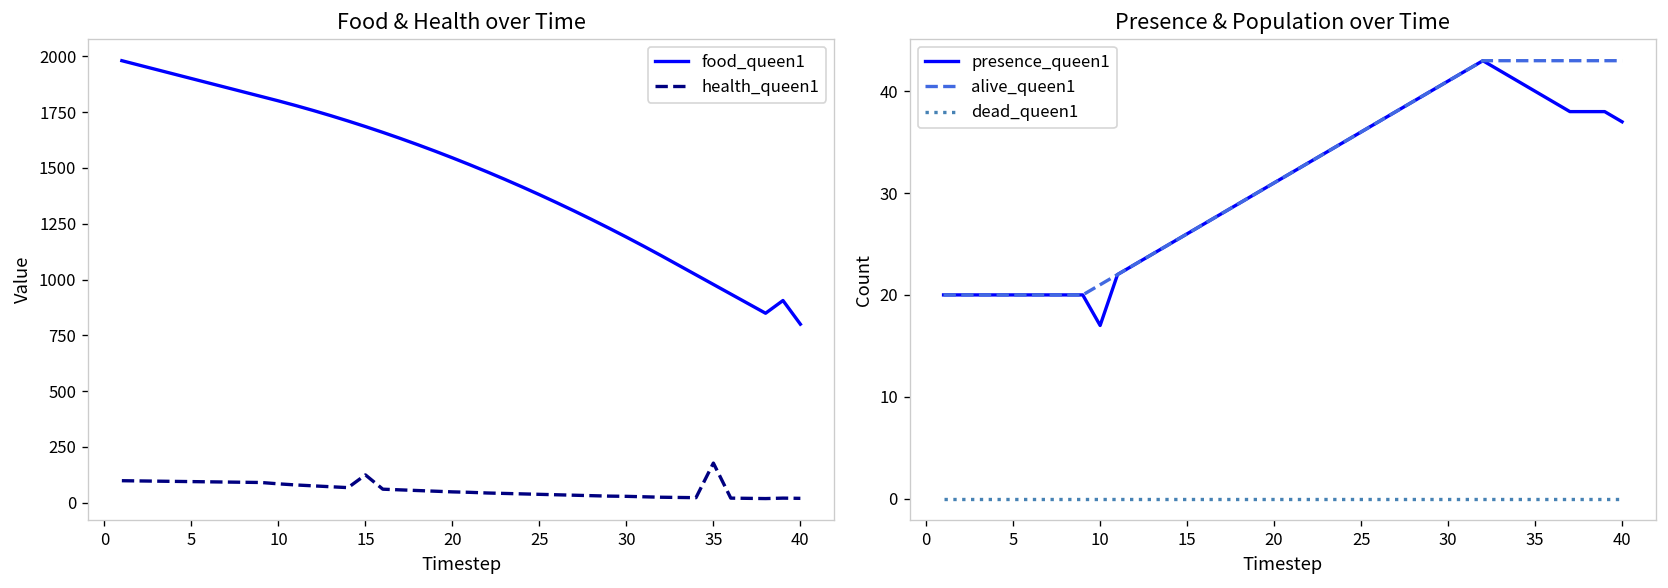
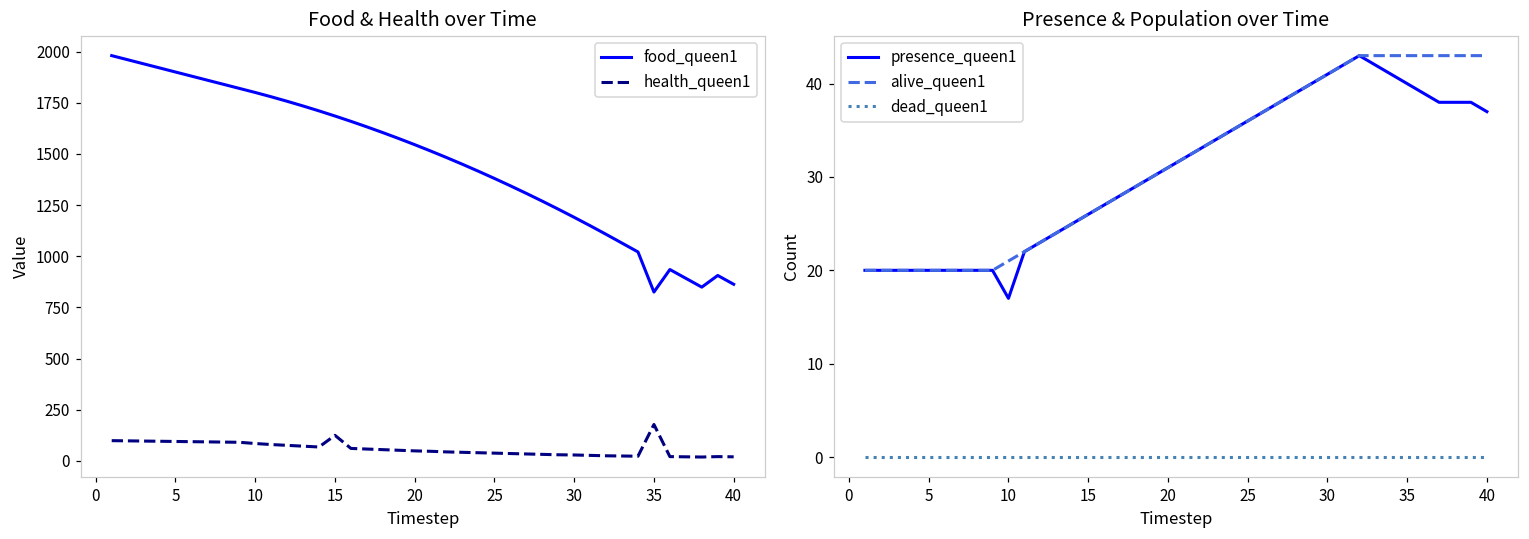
  {
    "Food & Health over Time": {
      "food_queen1": {
        "5": 1900,
        "10": 1800,
        "15": 1690,
        "20": 1550,
        "25": 1380,
        "30": 1190,
-       "35": 980,
-       "40": 800
+       "35": 830,
+       "40": 860
      },
      "health_queen1": {
        "5": 100,
        "10": 90,
        "15": 130,
        "20": 50,
        "25": 40,
        "30": 30,
        "35": 180,
        "40": 20
      }
    },
    "Presence & Population over Time": {
      "presence_queen1": {
        "10": 17,
        "35": 40,
        "40": 37
      }
    }
  }
